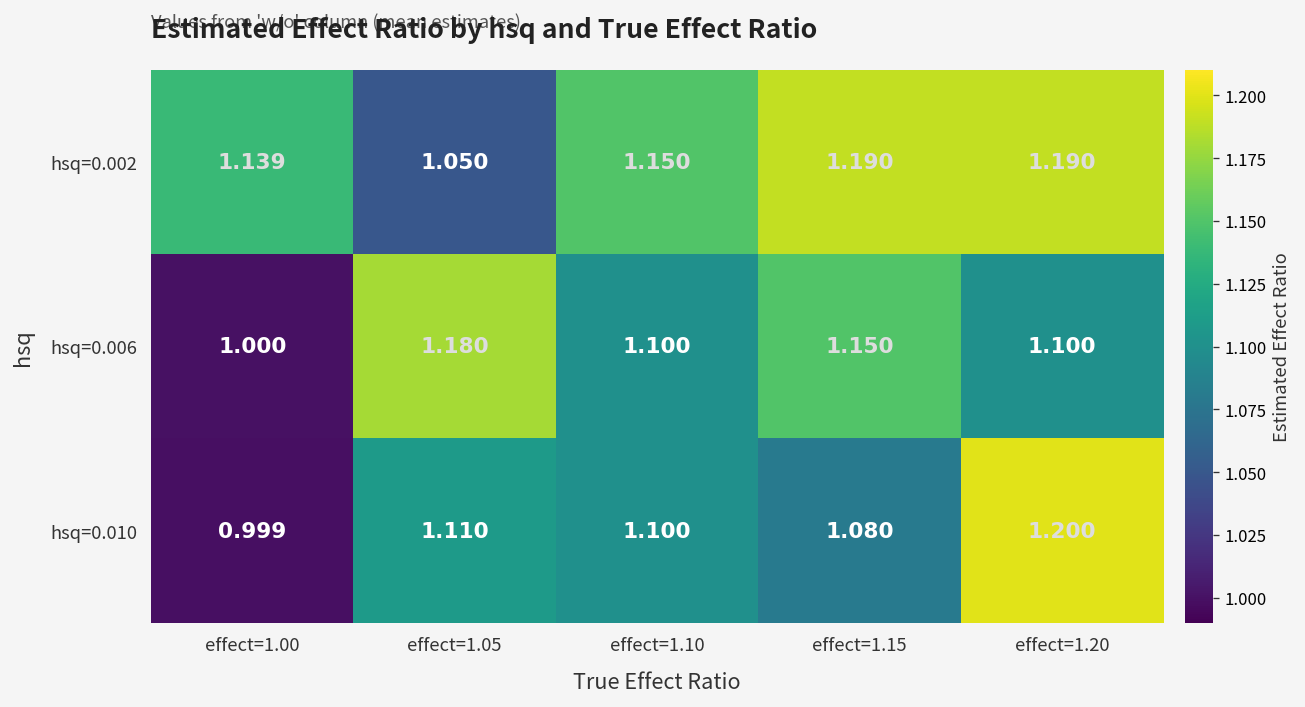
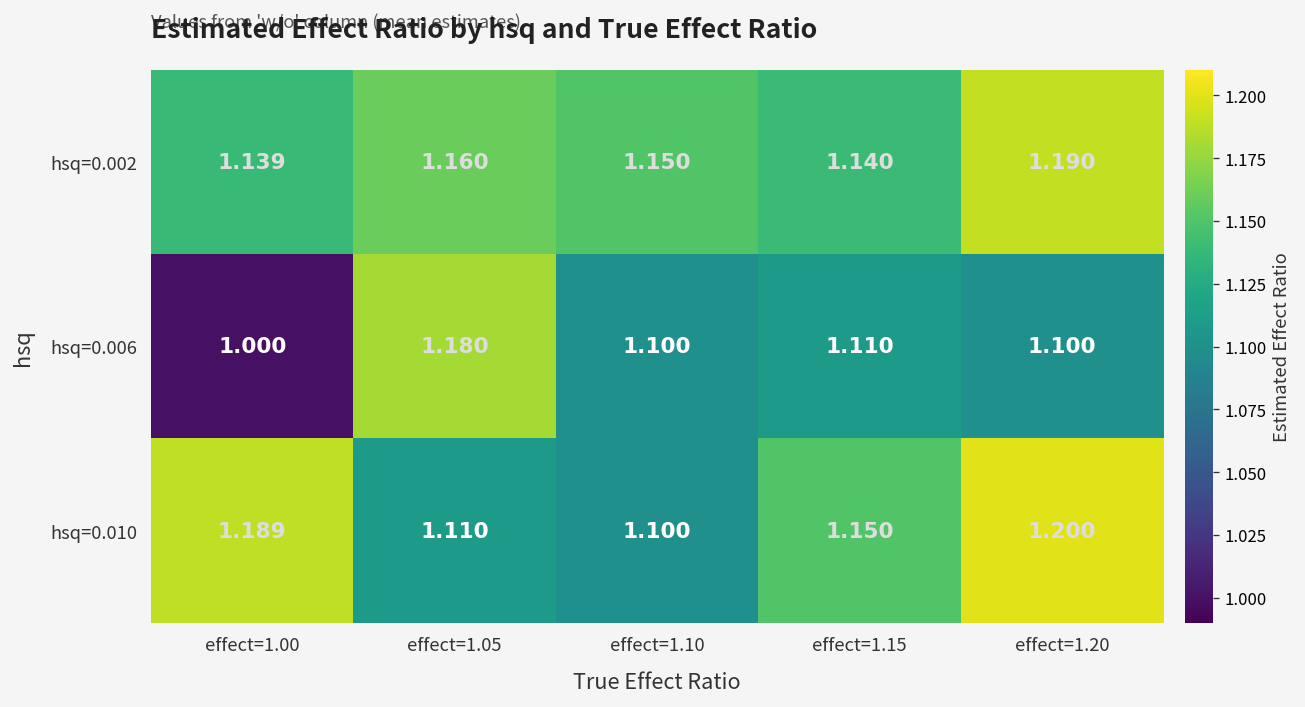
  {
    "hsq=0.002": {
      "effect=1.00": 1.139,
-     "effect=1.05": 1.050,
+     "effect=1.05": 1.160,
      "effect=1.10": 1.150,
-     "effect=1.15": 1.190,
+     "effect=1.15": 1.140,
      "effect=1.20": 1.190
    },
    "hsq=0.006": {
      "effect=1.00": 1.000,
      "effect=1.05": 1.180,
      "effect=1.10": 1.100,
-     "effect=1.15": 1.150,
+     "effect=1.15": 1.110,
      "effect=1.20": 1.100
    },
    "hsq=0.010": {
-     "effect=1.00": 0.999,
+     "effect=1.00": 1.189,
      "effect=1.05": 1.110,
      "effect=1.10": 1.100,
-     "effect=1.15": 1.080,
+     "effect=1.15": 1.150,
      "effect=1.20": 1.200
    }
  }
